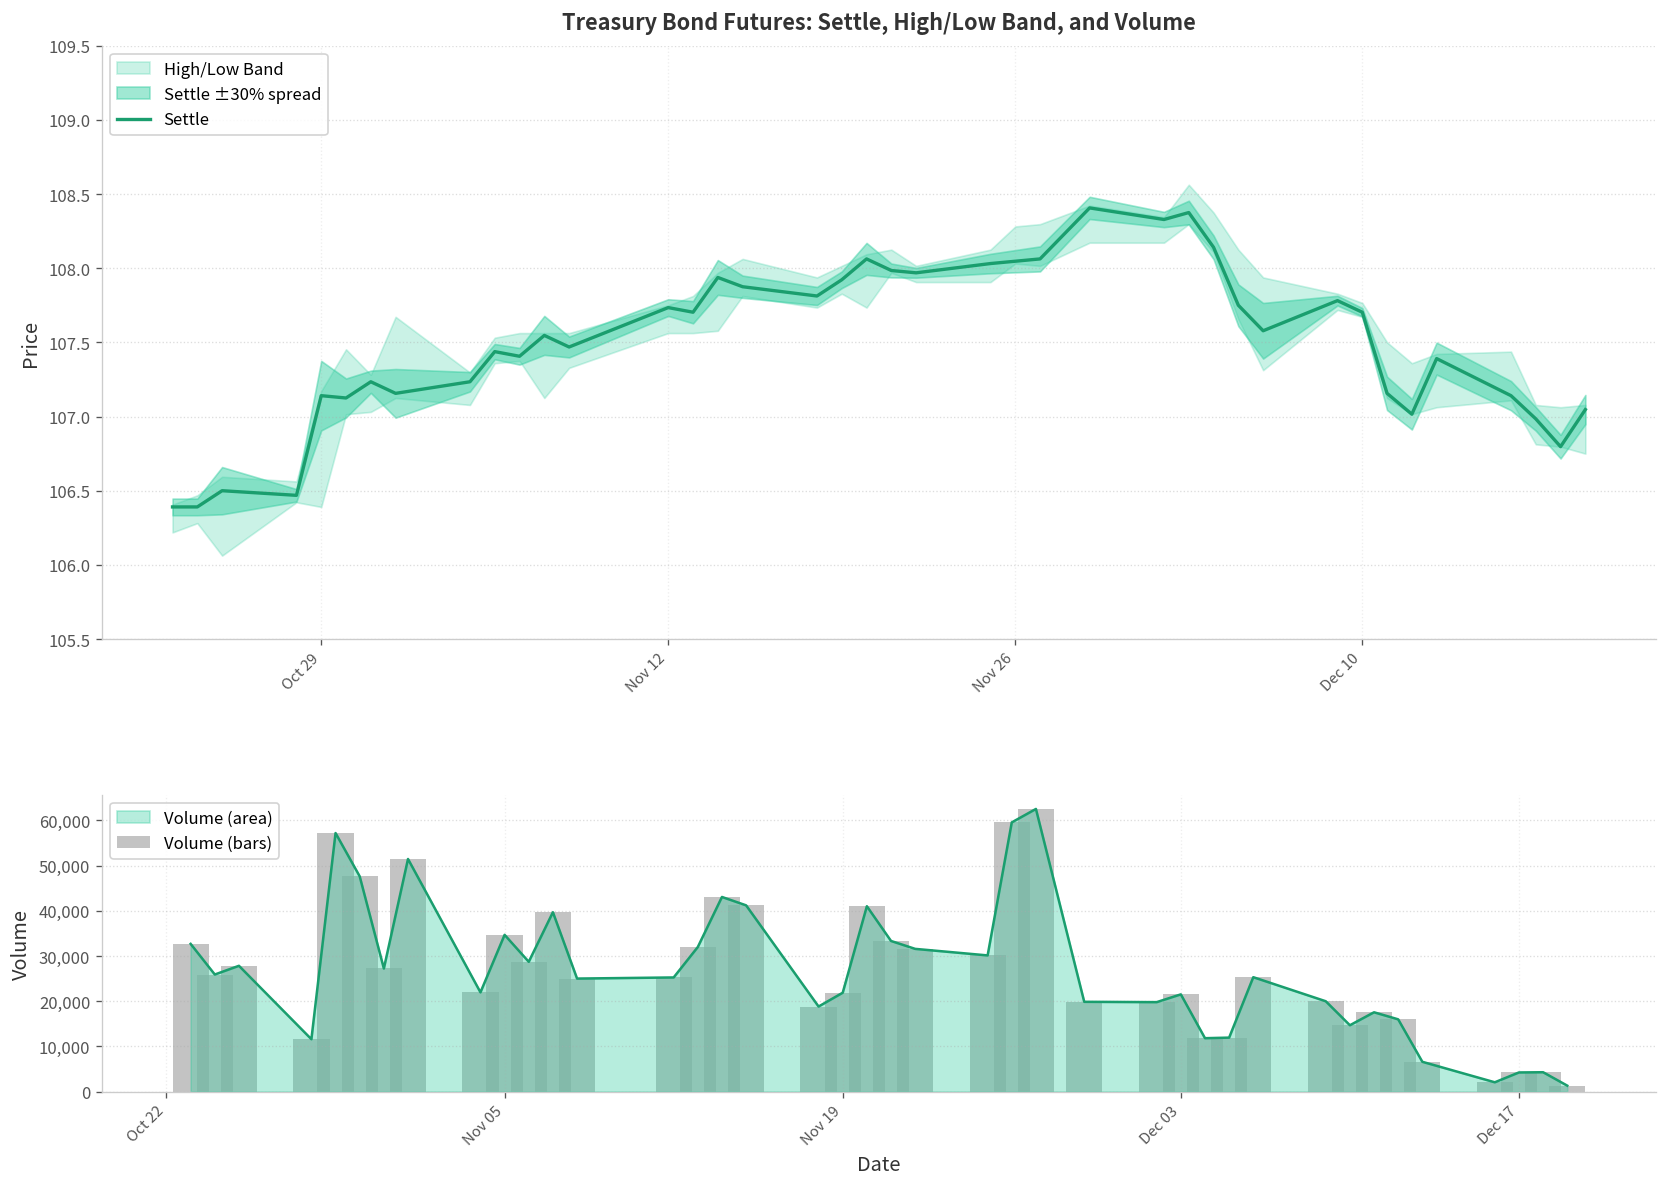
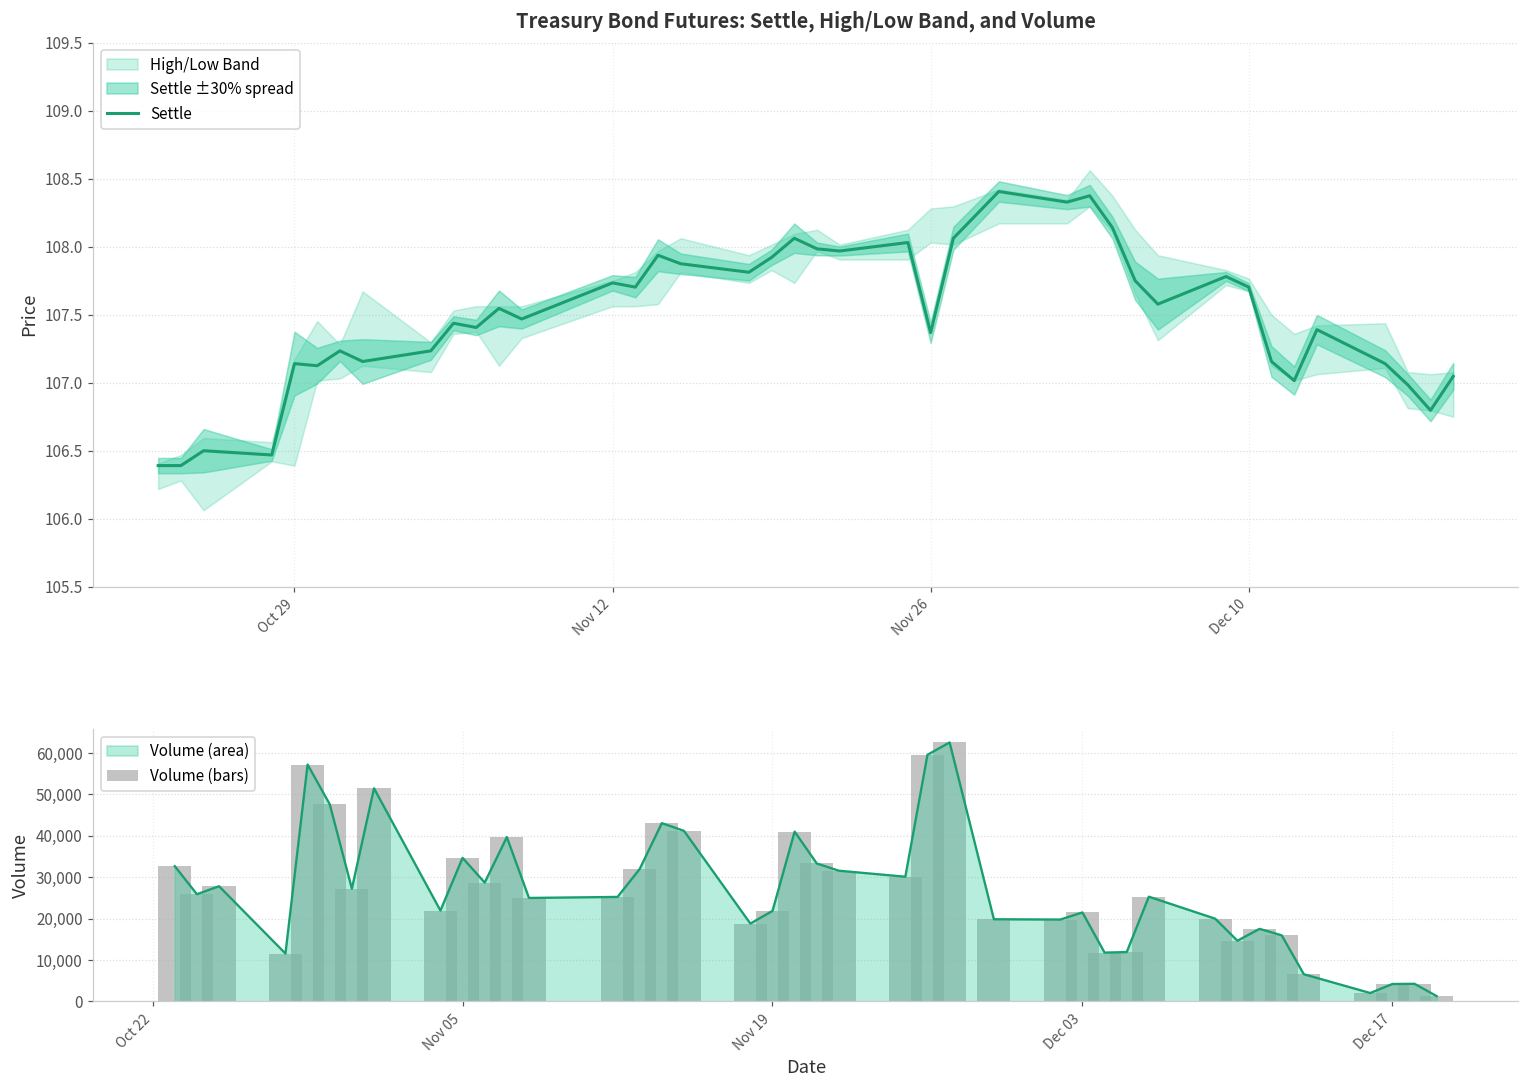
  {
    "Treasury Bond Futures: Settle, High/Low Band, and Volume": {
      "Settle": {
        "Oct 29": 107.14,
-       "Nov 26": 108.05,
+       "Nov 26": 107.37,
        "Dec 10": 107.70
      }
    }
  }
